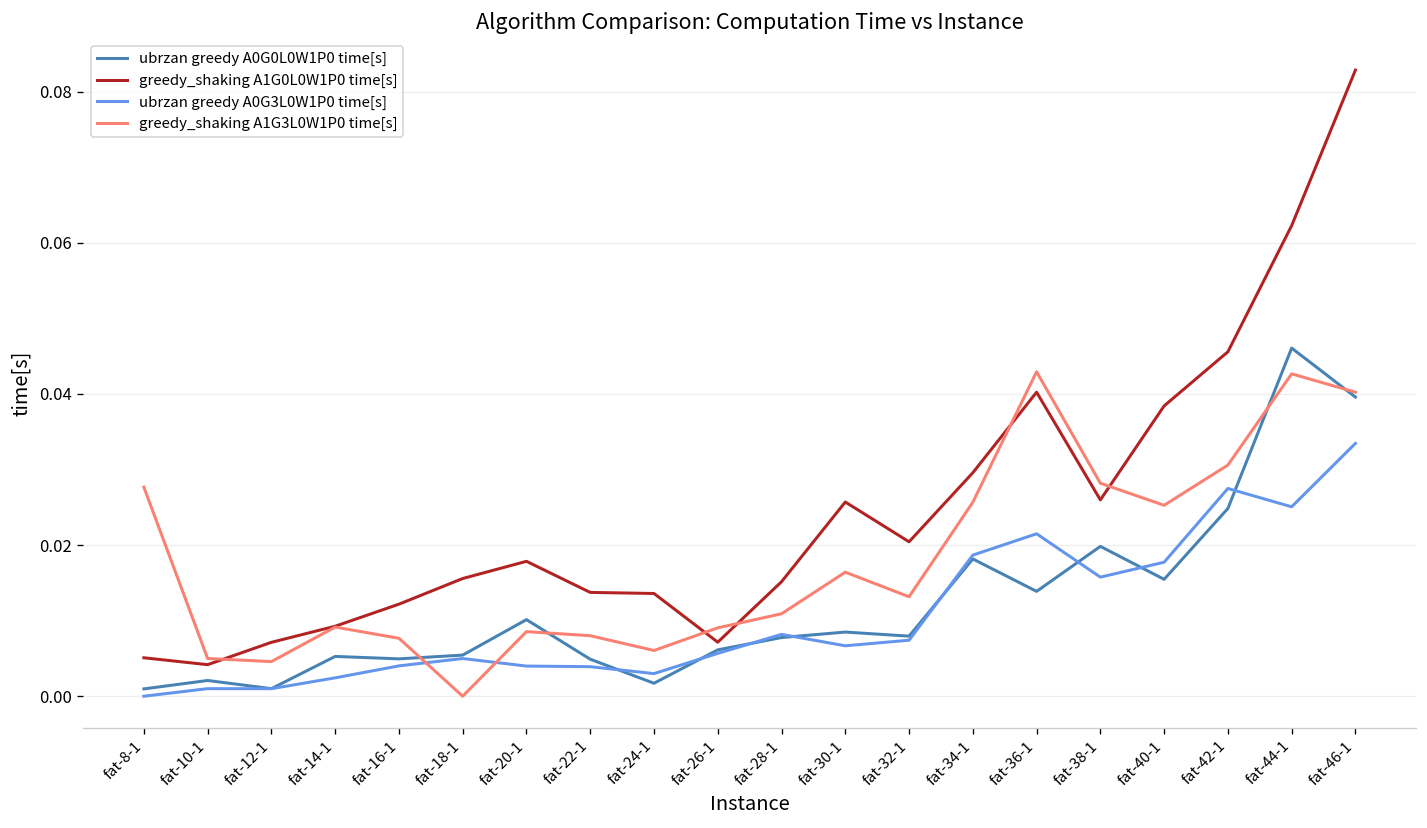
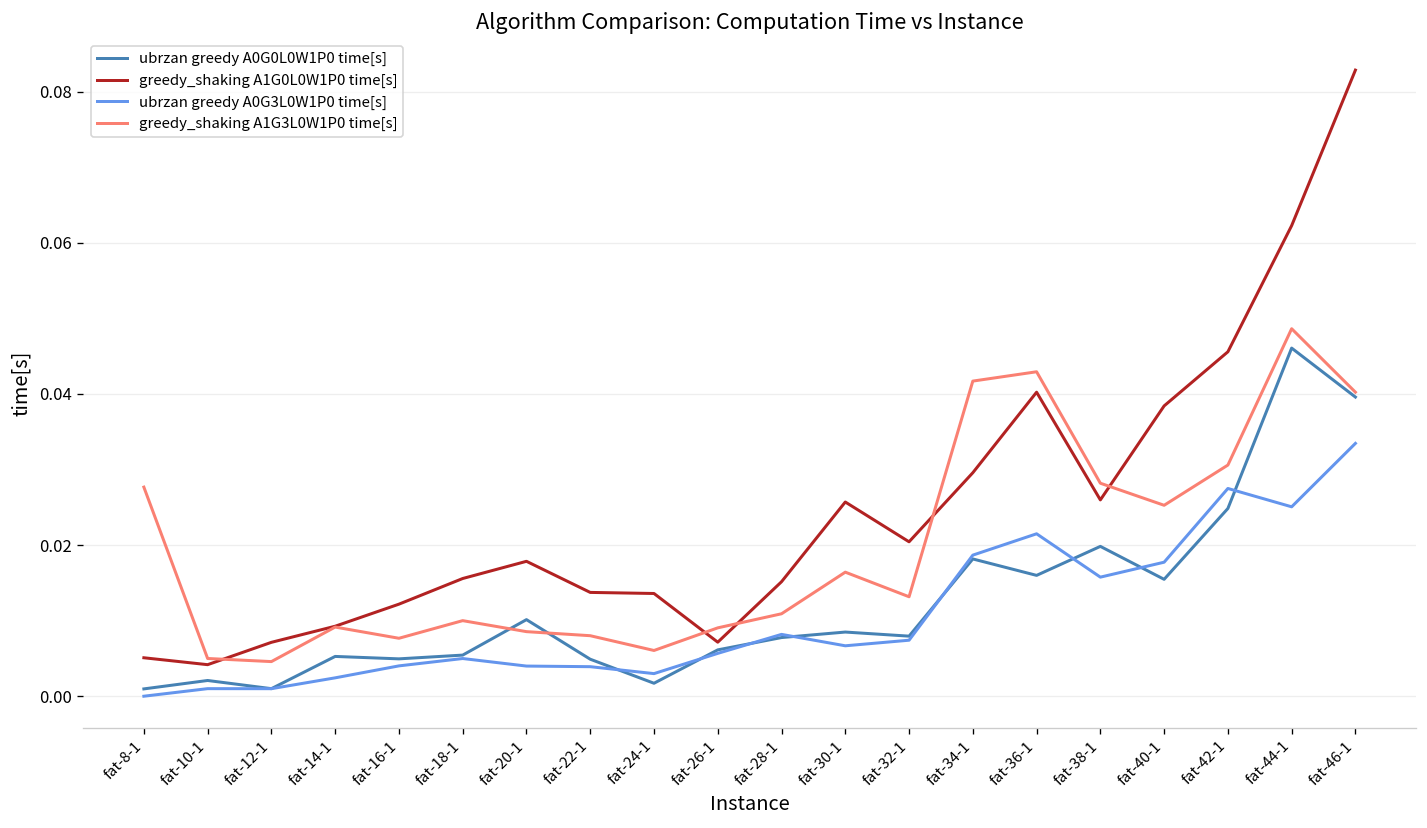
  {
    "ubrzan greedy A0G0L0W1P0 time[s]": {
      "fat-8-1": 0.001,
      "fat-10-1": 0.002,
      "fat-14-1": 0.005,
      "fat-16-1": 0.005,
      "fat-18-1": 0.005,
      "fat-20-1": 0.010,
      "fat-22-1": 0.005,
      "fat-24-1": 0.002,
      "fat-26-1": 0.006,
      "fat-28-1": 0.008,
      "fat-30-1": 0.008,
      "fat-32-1": 0.008,
      "fat-34-1": 0.018,
-     "fat-36-1": 0.014,
+     "fat-36-1": 0.016,
      "fat-38-1": 0.020,
      "fat-40-1": 0.015,
      "fat-42-1": 0.025,
      "fat-44-1": 0.046,
      "fat-46-1": 0.040
    },
    "greedy_shaking A1G0L0W1P0 time[s]": {
      "fat-8-1": 0.005,
      "fat-10-1": 0.004,
      "fat-12-1": 0.007,
      "fat-16-1": 0.012,
      "fat-18-1": 0.016,
      "fat-20-1": 0.018,
      "fat-22-1": 0.014,
      "fat-24-1": 0.014,
      "fat-26-1": 0.007,
      "fat-28-1": 0.015,
      "fat-30-1": 0.026,
      "fat-32-1": 0.020,
      "fat-34-1": 0.030,
      "fat-36-1": 0.040,
      "fat-38-1": 0.026,
      "fat-40-1": 0.038,
      "fat-42-1": 0.046,
      "fat-44-1": 0.062,
      "fat-46-1": 0.083
    },
    "ubrzan greedy A0G3L0W1P0 time[s]": {
      "fat-8-1": 0.000,
      "fat-10-1": 0.001,
      "fat-14-1": 0.002,
      "fat-16-1": 0.004,
      "fat-18-1": 0.005,
      "fat-20-1": 0.004,
      "fat-22-1": 0.004,
      "fat-24-1": 0.003,
      "fat-26-1": 0.006,
      "fat-28-1": 0.008,
      "fat-30-1": 0.007,
      "fat-32-1": 0.007,
      "fat-34-1": 0.019,
      "fat-36-1": 0.021,
      "fat-38-1": 0.016,
      "fat-40-1": 0.018,
      "fat-42-1": 0.027,
      "fat-44-1": 0.025,
      "fat-46-1": 0.033
    },
    "greedy_shaking A1G3L0W1P0 time[s]": {
      "fat-8-1": 0.028,
      "fat-10-1": 0.005,
      "fat-12-1": 0.005,
      "fat-16-1": 0.008,
-     "fat-18-1": 0.00,
+     "fat-18-1": 0.01,
      "fat-20-1": 0.009,
      "fat-22-1": 0.008,
      "fat-24-1": 0.006,
      "fat-26-1": 0.009,
      "fat-28-1": 0.011,
      "fat-30-1": 0.016,
      "fat-32-1": 0.013,
-     "fat-34-1": 0.026,
+     "fat-34-1": 0.042,
      "fat-36-1": 0.043,
      "fat-38-1": 0.028,
      "fat-40-1": 0.025,
      "fat-42-1": 0.031,
-     "fat-44-1": 0.043,
+     "fat-44-1": 0.049,
      "fat-46-1": 0.040
    }
  }
